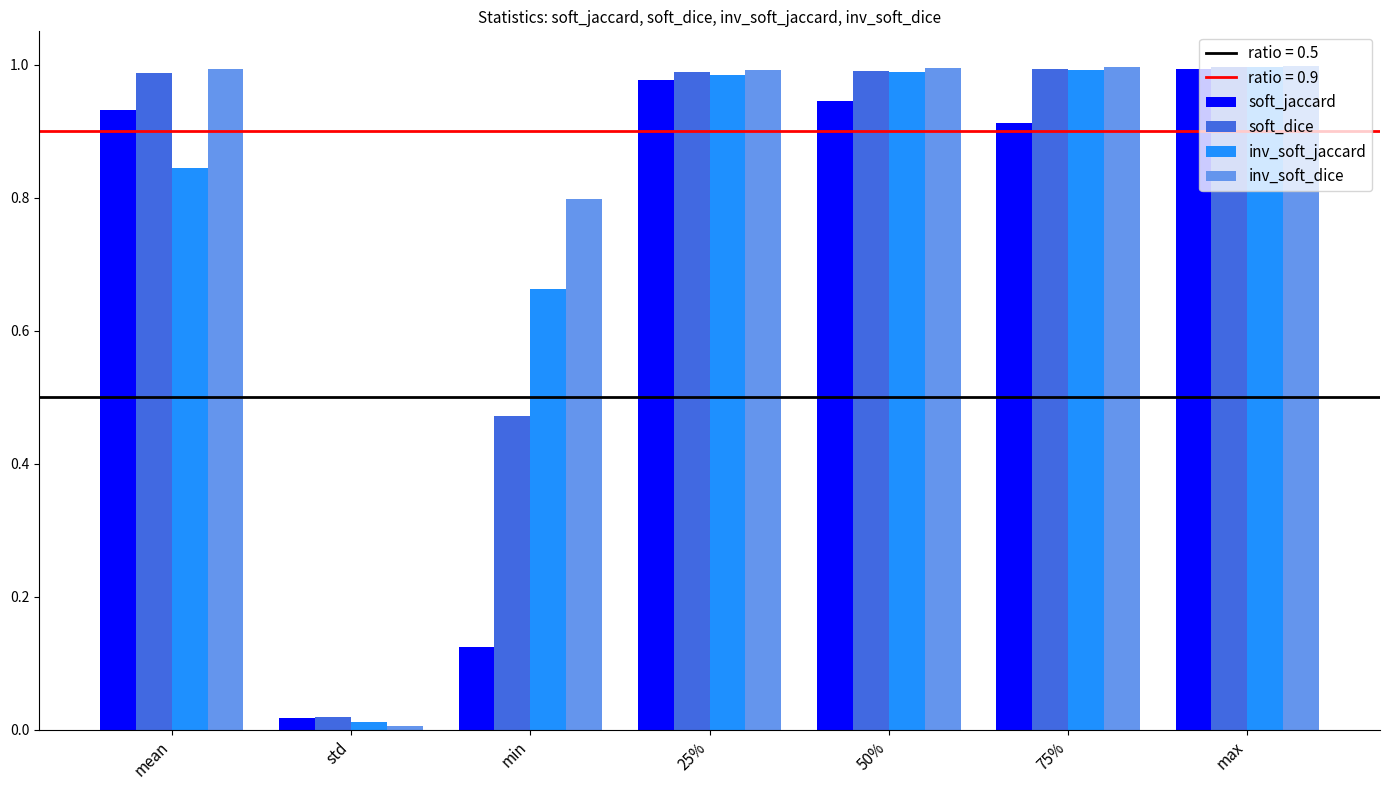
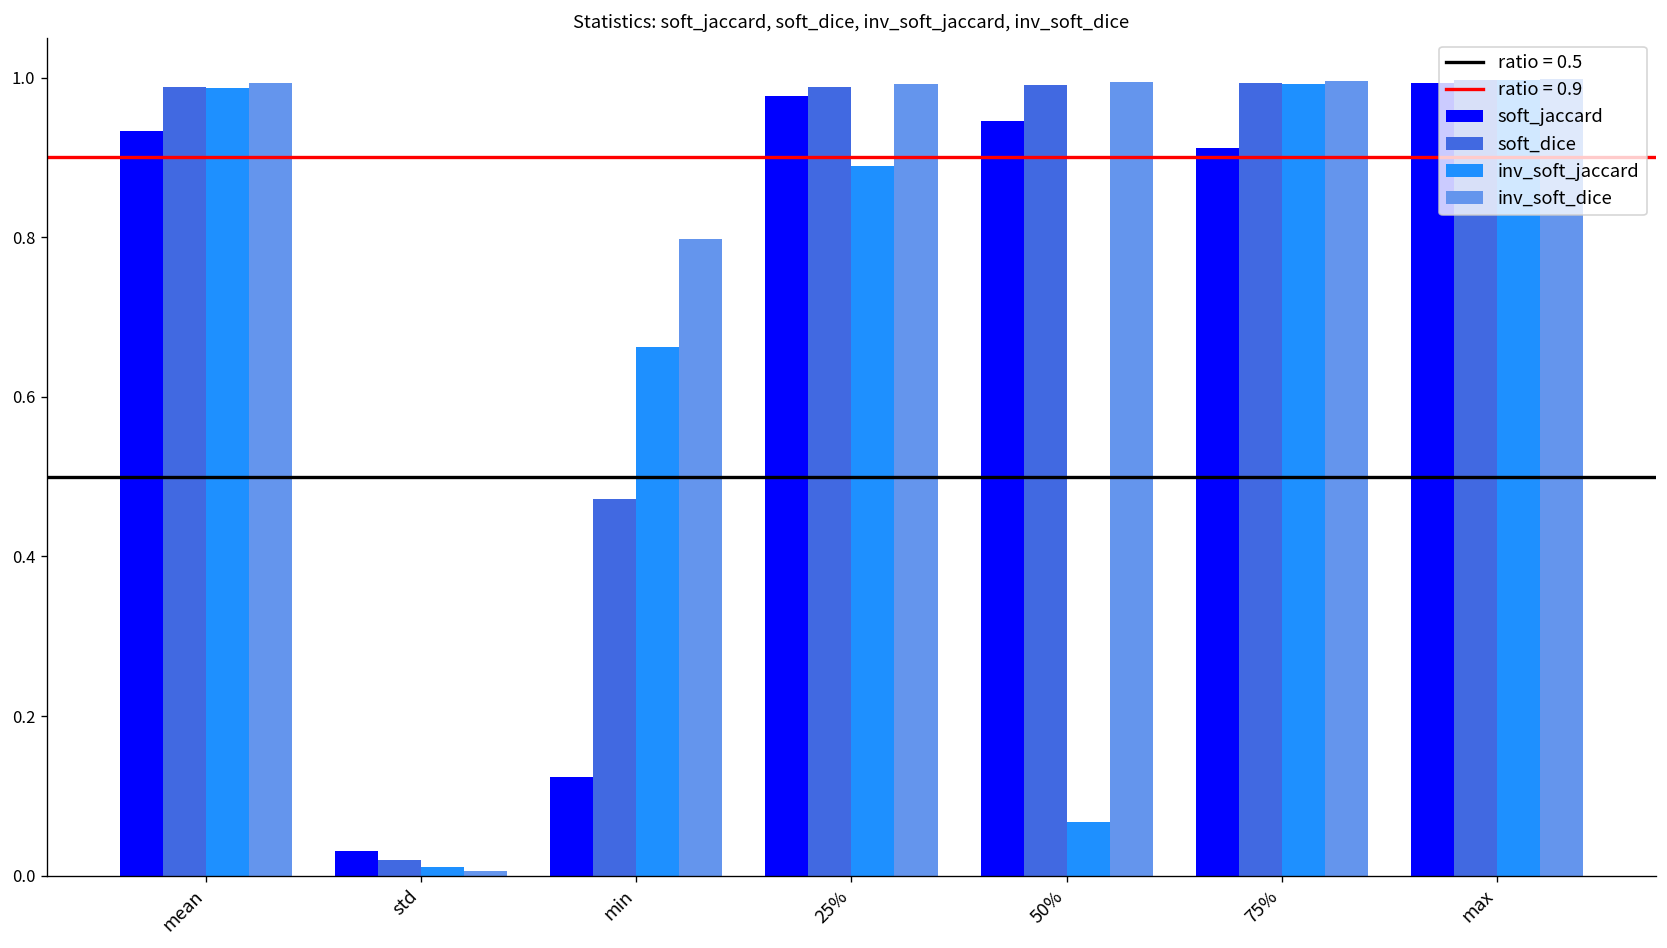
  {
    "soft_jaccard": {
      "mean": 0.93,
-     "std": 0.02,
+     "std": 0.03,
      "min": 0.12,
      "25%": 0.98,
      "50%": 0.94,
      "75%": 0.91,
      "max": 0.99
    },
    "inv_soft_jaccard": {
-     "mean": 0.84,
+     "mean": 0.99,
      "std": 0.01,
      "min": 0.66,
-     "25%": 0.98,
-     "50%": 0.99,
+     "25%": 0.89,
+     "50%": 0.07,
      "75%": 0.99
    }
  }
